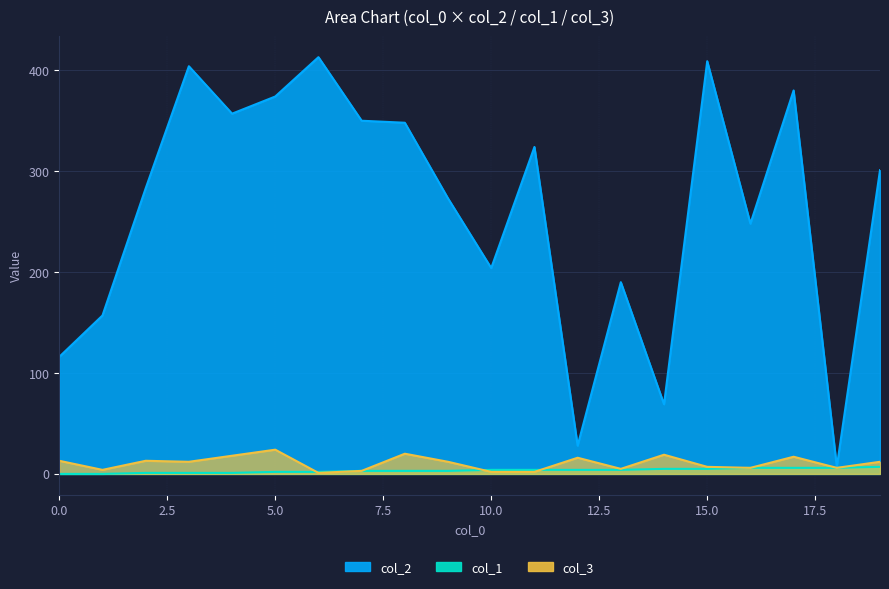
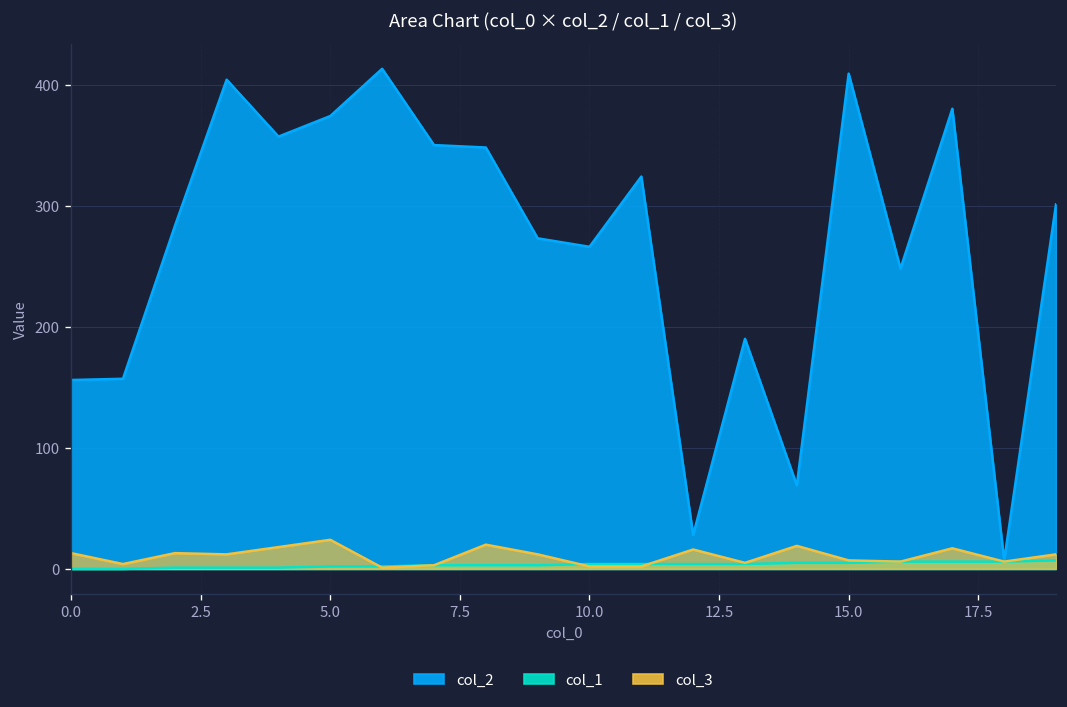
  {
    "col_2": {
-     "0.0": 116,
+     "0.0": 156,
      "5.0": 374,
-     "10.0": 204,
+     "10.0": 266,
      "15.0": 409
    },
    "col_1": {
      "0.0": 0,
      "5.0": 2
    },
    "col_3": {
      "0.0": 13,
      "5.0": 24
    }
  }
